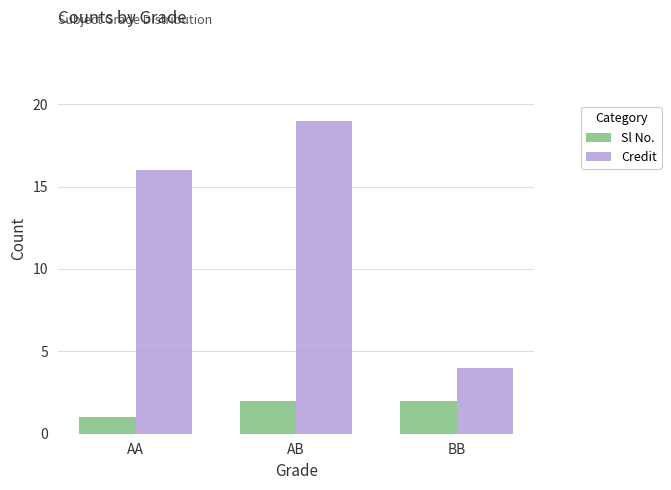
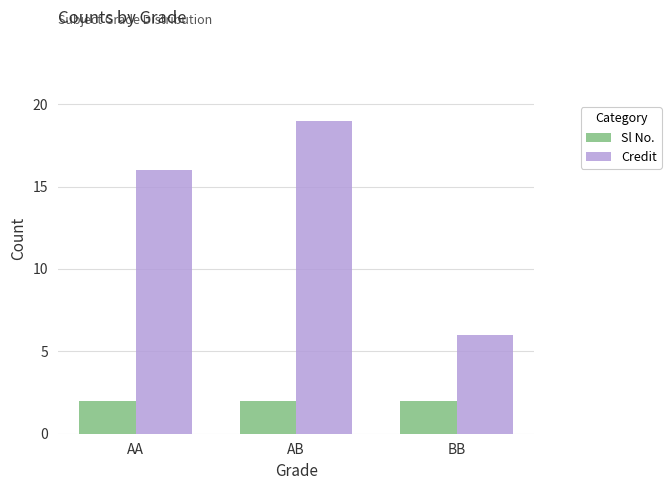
  {
    "Sl No.": {
-     "AA": 1,
+     "AA": 2,
      "AB": 2,
      "BB": 2
    },
    "Credit": {
      "AA": 16,
      "AB": 19,
-     "BB": 4
+     "BB": 6
    }
  }
